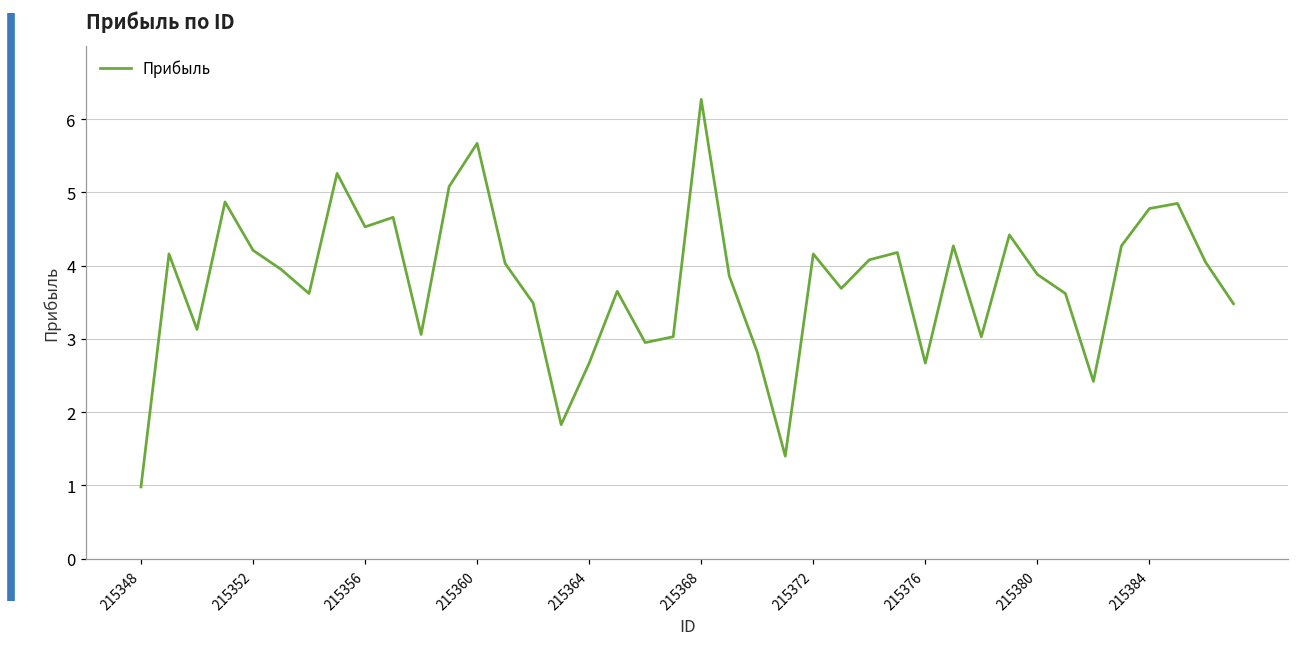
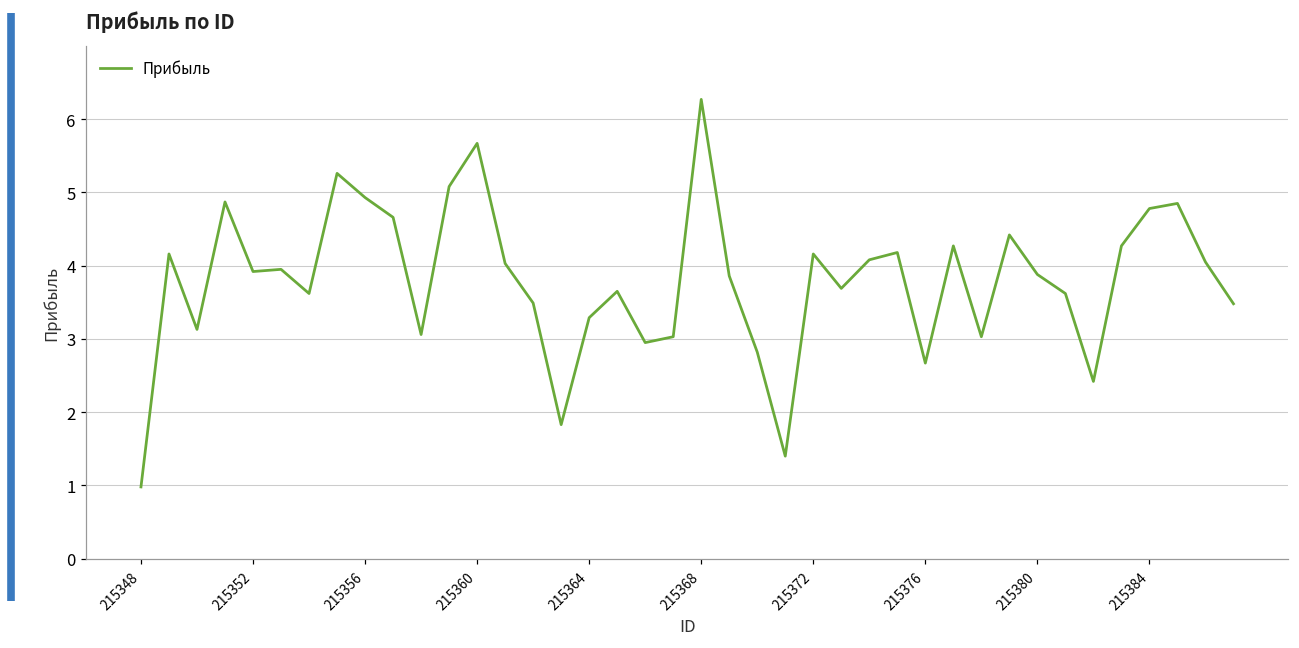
  {
    "215348": 1.0,
-   "215352": 4.2,
-   "215356": 4.5,
+   "215352": 3.9,
+   "215356": 4.9,
    "215360": 5.7,
-   "215364": 2.7,
+   "215364": 3.3,
    "215368": 6.3,
    "215372": 4.2,
    "215376": 2.7,
    "215380": 3.9,
    "215384": 4.8
  }
